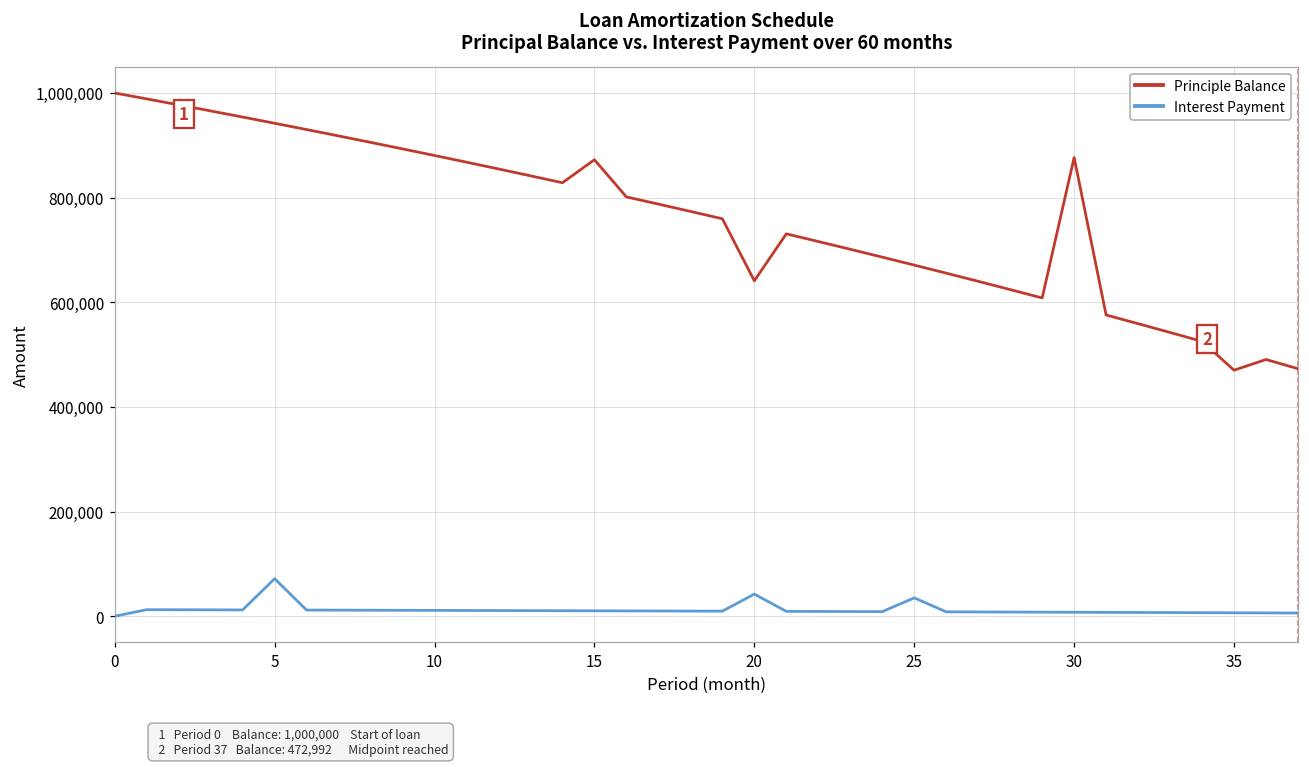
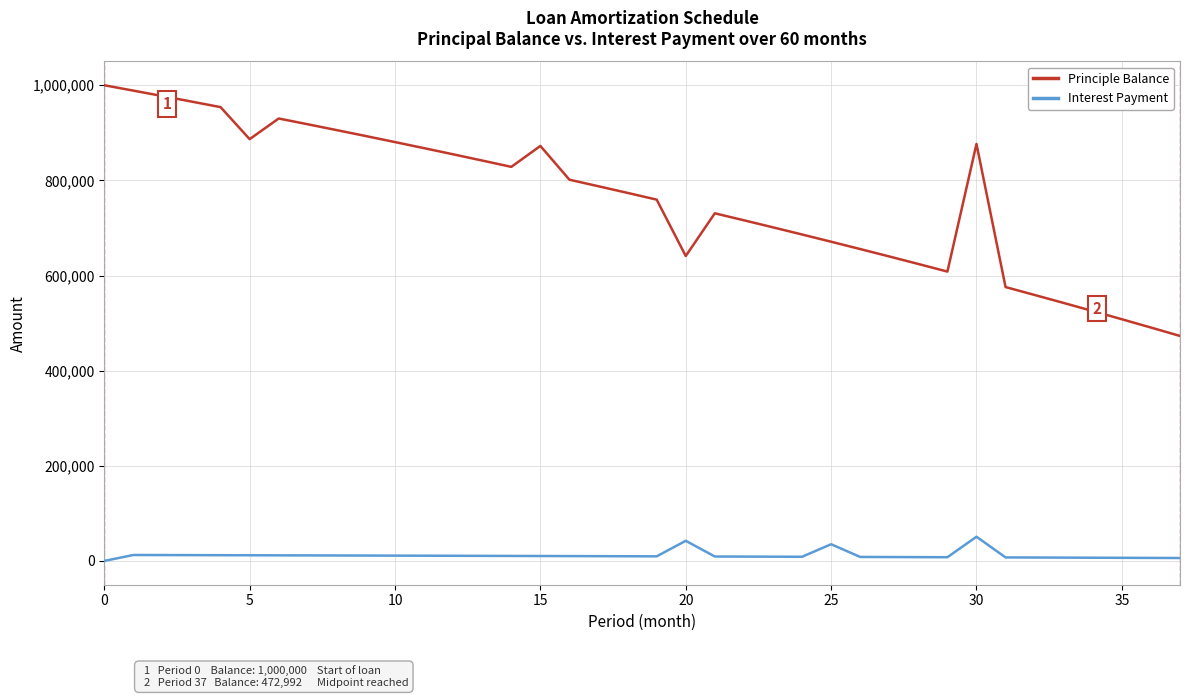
  {
    "Principle Balance": {
      "0": "1,000,000",
-     "5": "940,000",
+     "5": "890,000",
      "10": "880,000",
      "15": "870,000",
      "20": "640,000",
      "25": "670,000",
      "30": "880,000",
-     "35": "470,000"
+     "35": "510,000"
    },
    "Interest Payment": {
      "0": "0",
-     "5": "70,000",
+     "5": "10,000",
      "10": "10,000",
      "15": "10,000",
      "20": "40,000",
      "25": "40,000",
-     "30": "10,000",
+     "30": "50,000",
      "35": "10,000"
    }
  }
